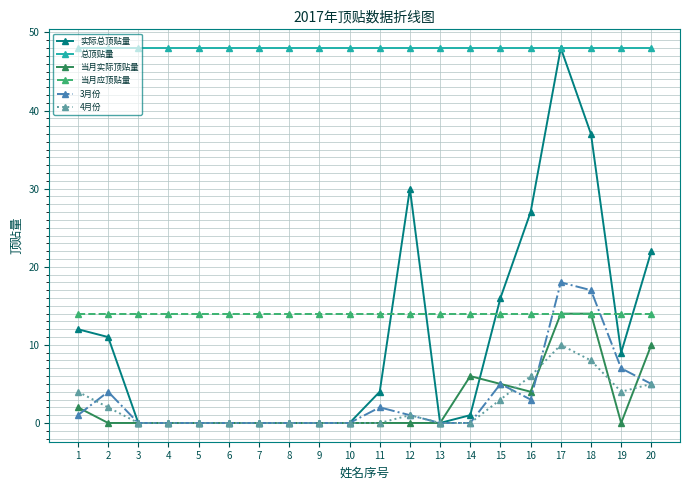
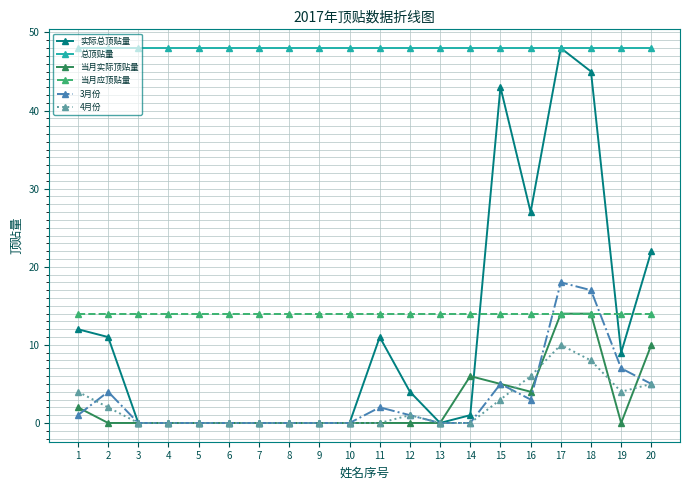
  {
    "实际总顶贴量": {
      "1": 12,
      "2": 11,
-     "11": 4,
-     "12": 30,
+     "11": 11,
+     "12": 4,
      "14": 1,
-     "15": 16,
+     "15": 43,
      "16": 27,
-     "18": 37,
+     "18": 45,
      "19": 9,
      "20": 22
    },
    "总顶贴量": {
      "4": 48,
      "5": 48,
      "6": 48,
      "7": 48,
      "8": 48,
      "9": 48,
      "10": 48,
      "11": 48,
      "12": 48,
      "13": 48,
      "14": 48,
      "15": 48,
      "16": 48,
      "18": 48,
      "19": 48,
      "20": 48
    }
  }
